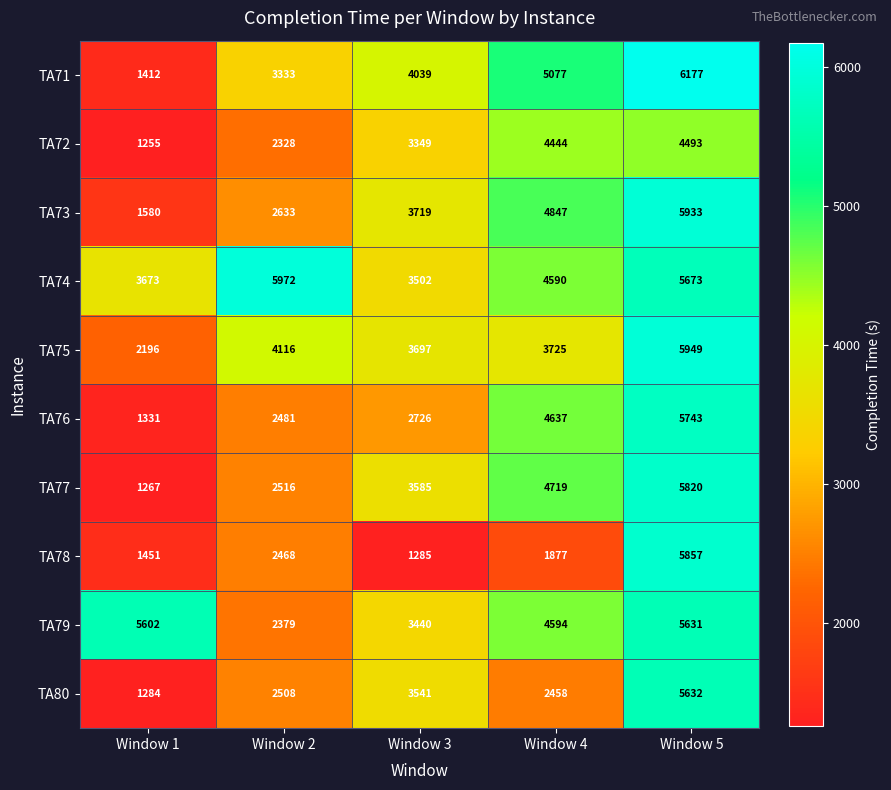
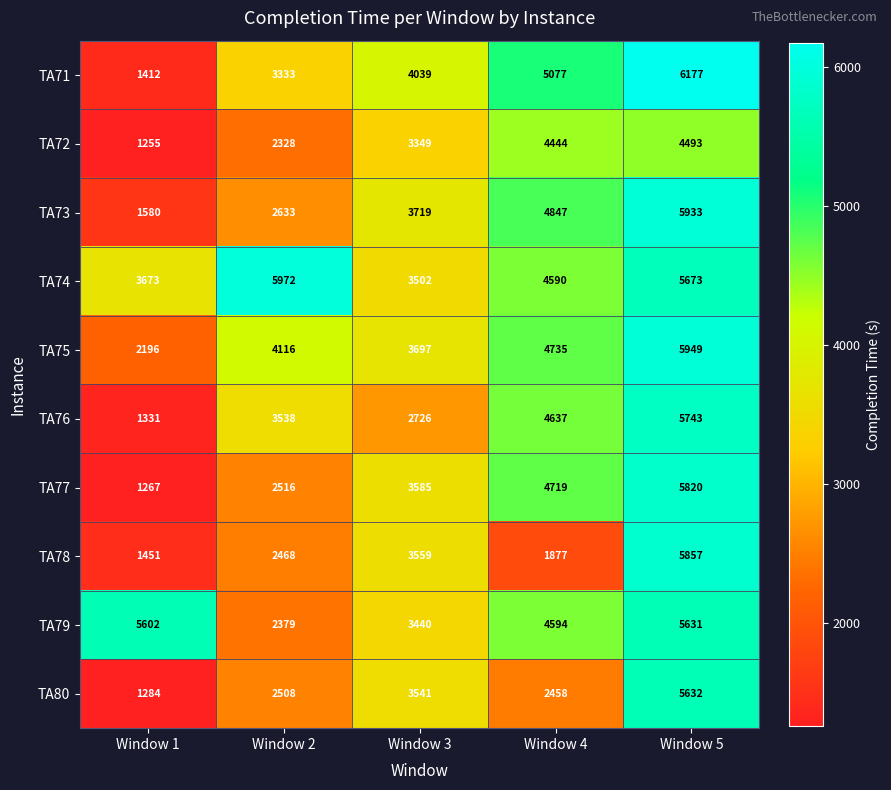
  {
    "TA71": {
      "Window 1": 1412,
      "Window 2": 3333,
      "Window 3": 4039,
      "Window 4": 5077,
      "Window 5": 6177
    },
    "TA72": {
      "Window 1": 1255,
      "Window 2": 2328,
      "Window 3": 3349,
      "Window 4": 4444,
      "Window 5": 4493
    },
    "TA73": {
      "Window 1": 1580,
      "Window 2": 2633,
      "Window 3": 3719,
      "Window 4": 4847,
      "Window 5": 5933
    },
    "TA74": {
      "Window 1": 3673,
      "Window 2": 5972,
      "Window 3": 3502,
      "Window 4": 4590,
      "Window 5": 5673
    },
    "TA75": {
      "Window 1": 2196,
      "Window 2": 4116,
      "Window 3": 3697,
-     "Window 4": 3725,
+     "Window 4": 4735,
      "Window 5": 5949
    },
    "TA76": {
      "Window 1": 1331,
-     "Window 2": 2481,
+     "Window 2": 3538,
      "Window 3": 2726,
      "Window 4": 4637,
      "Window 5": 5743
    },
    "TA77": {
      "Window 1": 1267,
      "Window 2": 2516,
      "Window 3": 3585,
      "Window 4": 4719,
      "Window 5": 5820
    },
    "TA78": {
      "Window 1": 1451,
      "Window 2": 2468,
-     "Window 3": 1285,
+     "Window 3": 3559,
      "Window 4": 1877,
      "Window 5": 5857
    },
    "TA79": {
      "Window 1": 5602,
      "Window 2": 2379,
      "Window 3": 3440,
      "Window 4": 4594,
      "Window 5": 5631
    },
    "TA80": {
      "Window 1": 1284,
      "Window 2": 2508,
      "Window 3": 3541,
      "Window 4": 2458,
      "Window 5": 5632
    }
  }
